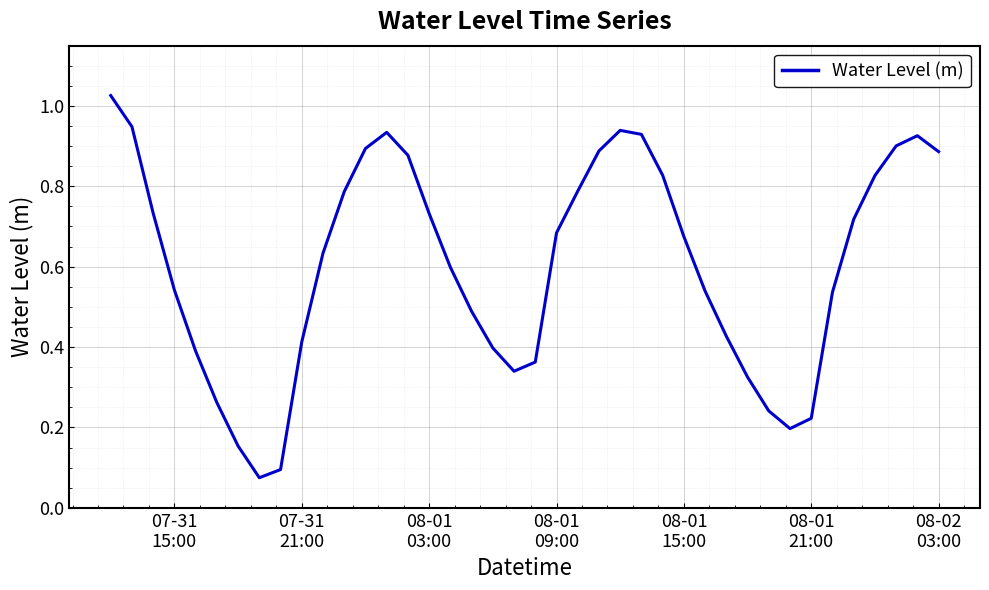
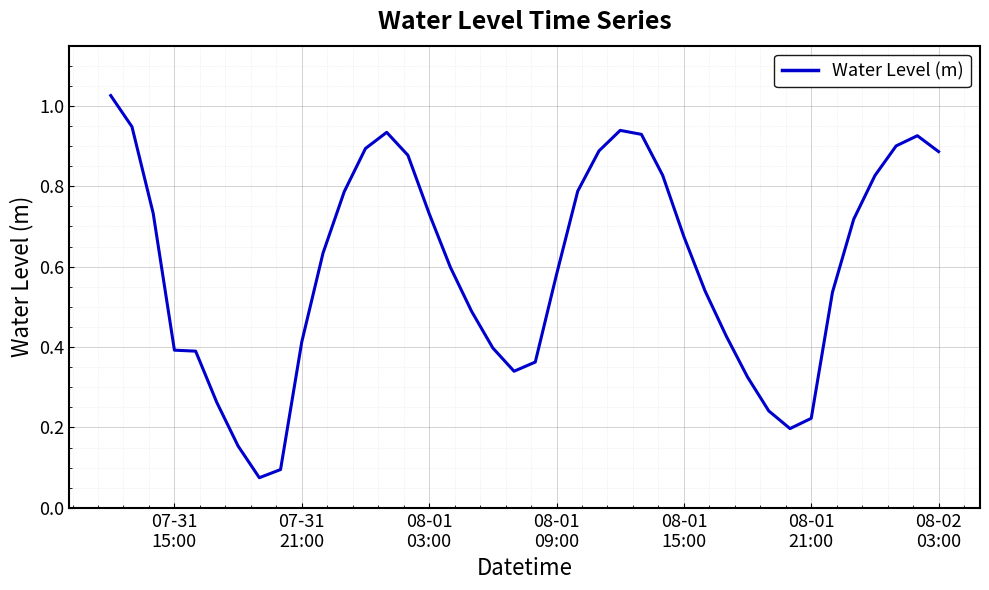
  {
-   "07-31 15:00": 0.54,
+   "07-31 15:00": 0.39,
    "07-31 21:00": 0.41,
    "08-01 03:00": 0.73,
-   "08-01 09:00": 0.68,
+   "08-01 09:00": 0.58,
    "08-01 15:00": 0.67,
    "08-01 21:00": 0.22,
    "08-02 03:00": 0.89
  }
